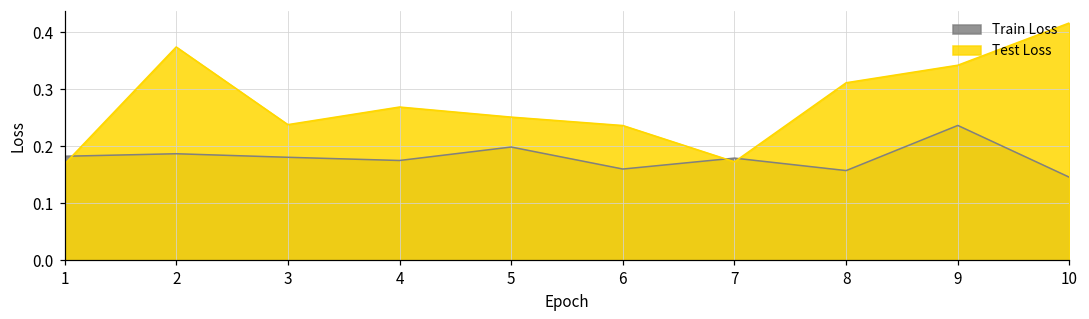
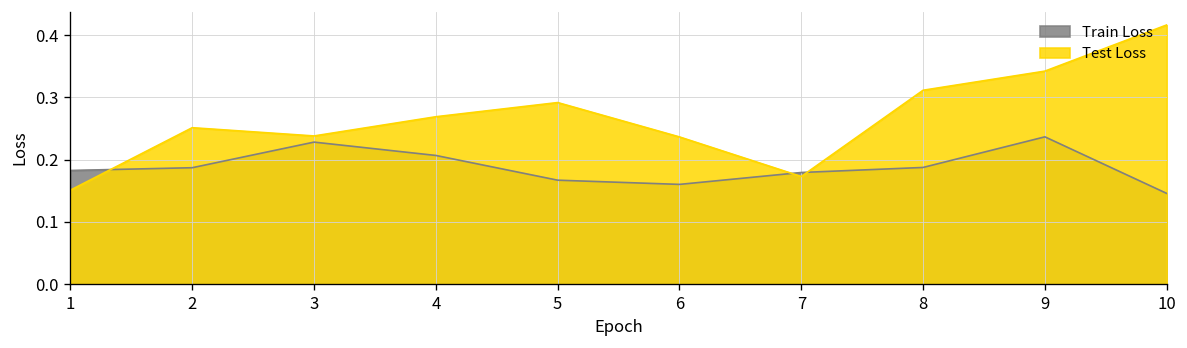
  {
    "Train Loss": {
      "1": 0.18,
      "2": 0.19,
-     "3": 0.18,
-     "4": 0.18,
-     "5": 0.20,
+     "3": 0.23,
+     "4": 0.21,
+     "5": 0.17,
      "6": 0.16,
      "7": 0.18,
-     "8": 0.16,
+     "8": 0.19,
      "9": 0.24,
      "10": 0.15
    },
    "Test Loss": {
-     "1": 0.17,
-     "2": 0.37,
+     "1": 0.15,
+     "2": 0.25,
      "3": 0.24,
      "4": 0.27,
-     "5": 0.25,
+     "5": 0.29,
      "6": 0.24,
      "7": 0.17,
      "8": 0.31,
      "9": 0.34,
      "10": 0.42
    }
  }
